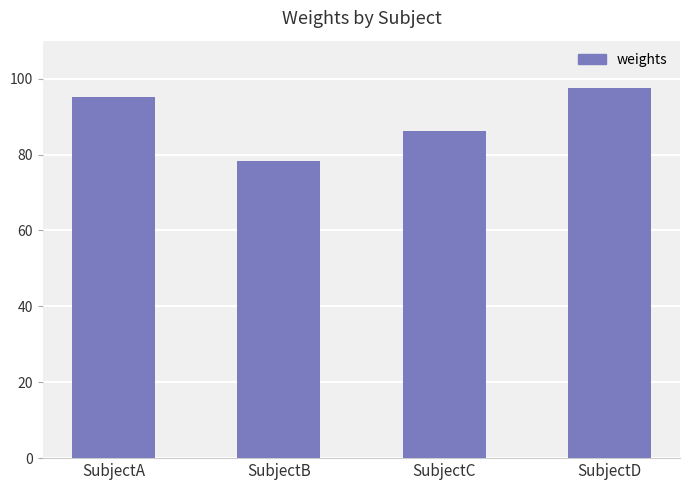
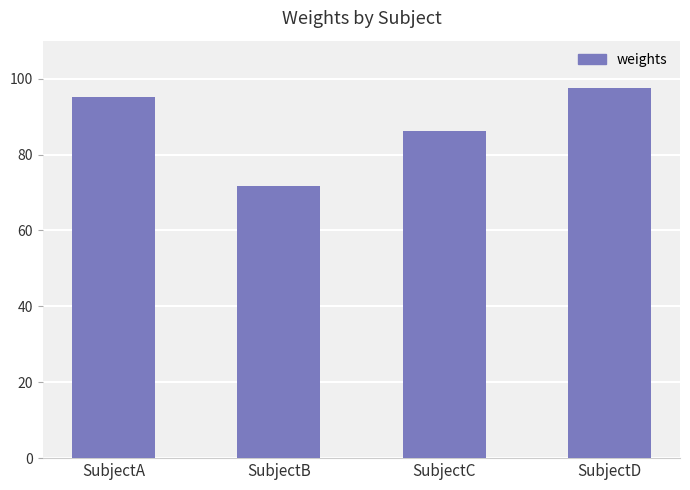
  {
    "SubjectA": 95,
-   "SubjectB": 78,
+   "SubjectB": 72,
    "SubjectC": 86,
    "SubjectD": 98
  }
